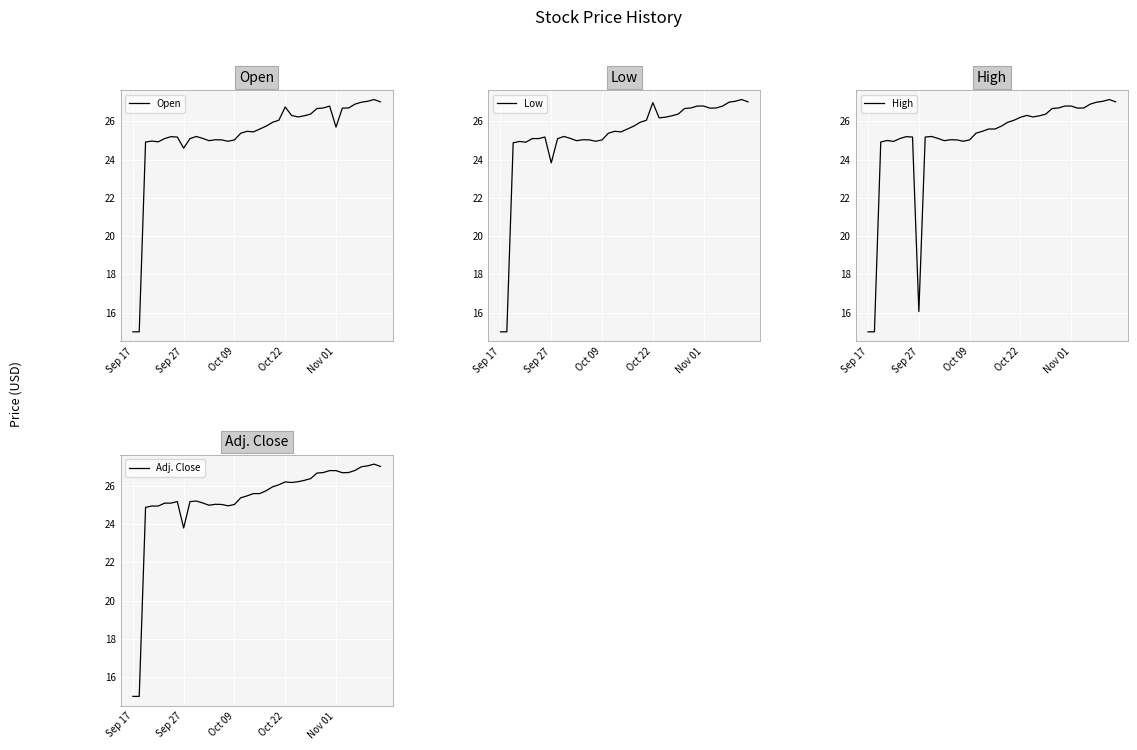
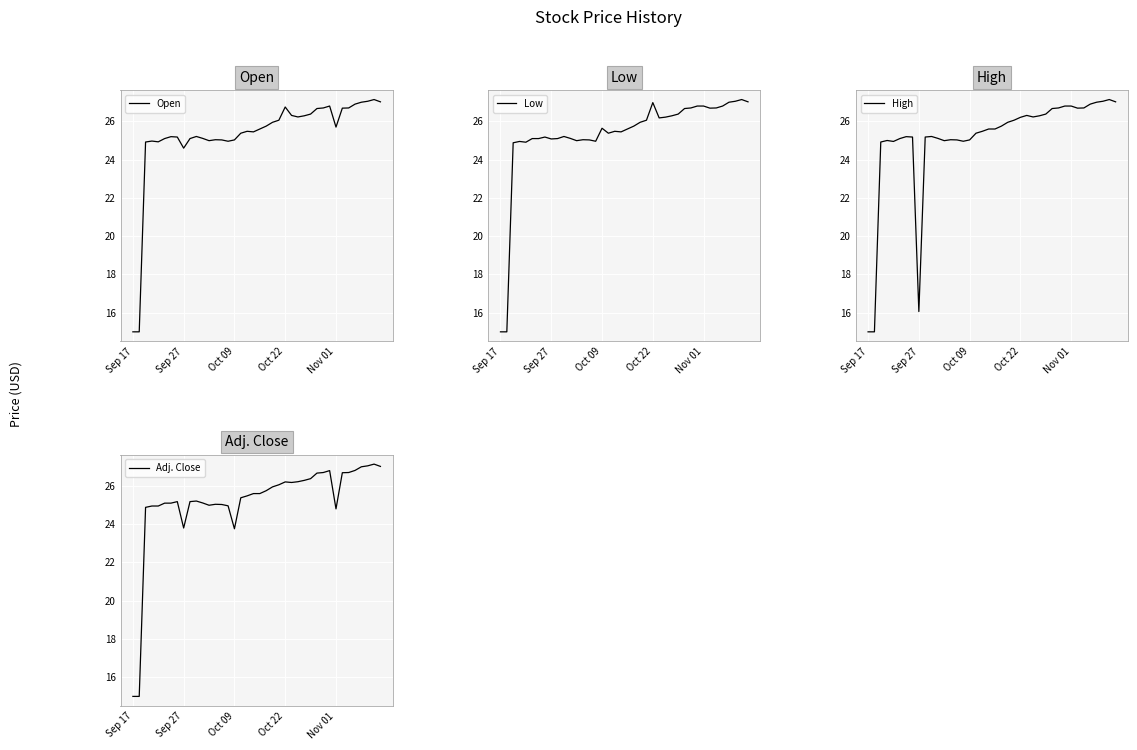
  {
    "Open": {
      "Sep 17": 15.0,
      "Sep 27": 24.6,
      "Oct 09": 25.0,
      "Oct 22": 26.8,
      "Nov 01": 25.7
    },
    "Low": {
      "Sep 17": 15.0,
-     "Sep 27": 23.8,
-     "Oct 09": 25.0,
+     "Sep 27": 25.1,
+     "Oct 09": 25.6,
      "Oct 22": 27.0,
      "Nov 01": 26.8
    },
    "High": {
      "Sep 17": 15.0,
      "Sep 27": 16.1,
      "Oct 09": 25.0,
      "Oct 22": 26.2,
      "Nov 01": 26.8
    },
    "Adj. Close": {
      "Sep 17": 15.0,
      "Sep 27": 23.8,
-     "Oct 09": 25.0,
+     "Oct 09": 23.8,
      "Oct 22": 26.2,
-     "Nov 01": 26.8
+     "Nov 01": 24.8
    }
  }
